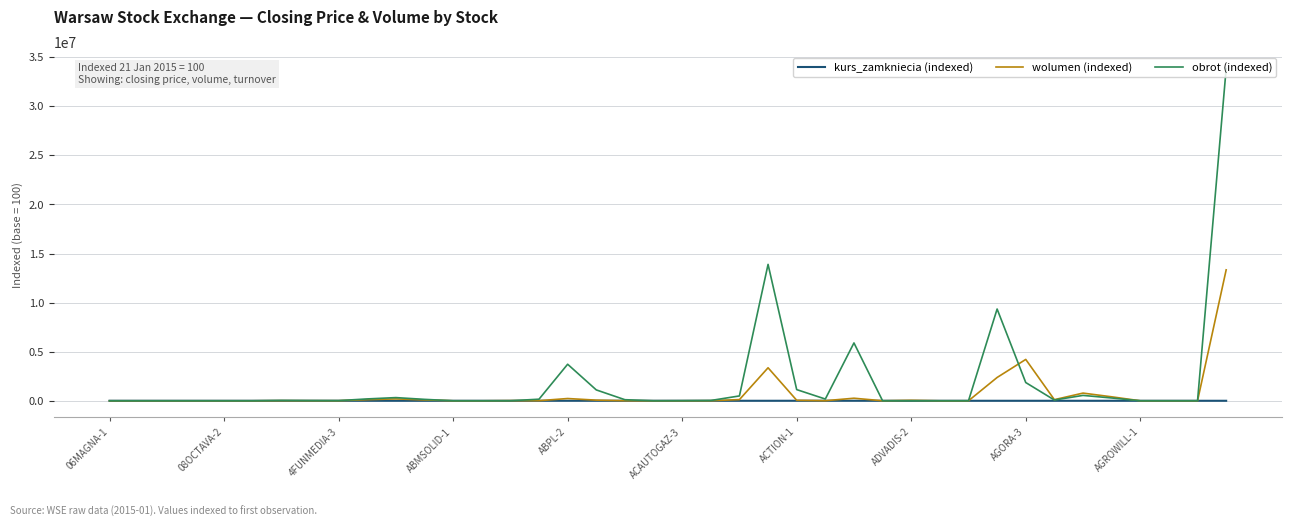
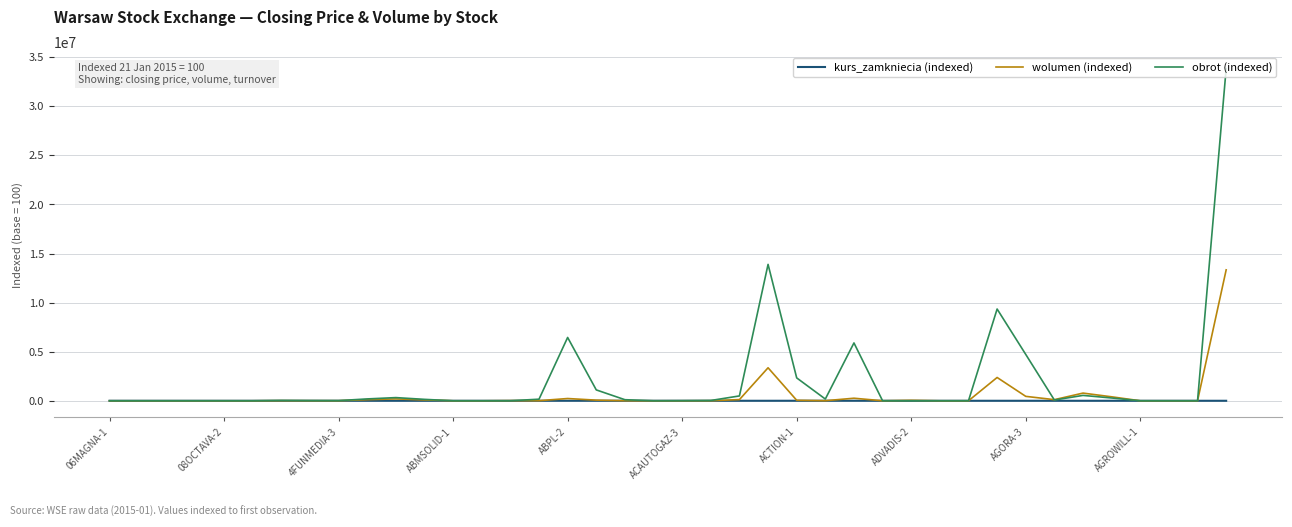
  {
    "kurs_zamkniecia (indexed)": {
      "AGORA-3": 0
    },
    "wolumen (indexed)": {
-     "AGORA-3": 4000000
+     "AGORA-3": 0
    },
    "obrot (indexed)": {
-     "ABPL-2": 4000000,
-     "ACTION-1": 1000000,
-     "AGORA-3": 2000000
+     "ABPL-2": 6000000,
+     "ACTION-1": 2000000,
+     "AGORA-3": 5000000
    }
  }
